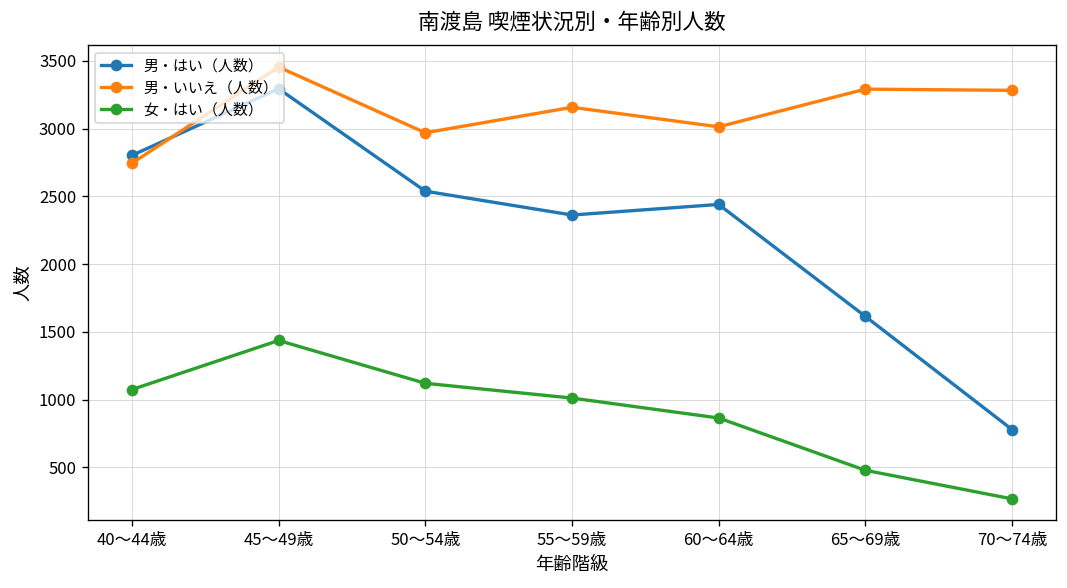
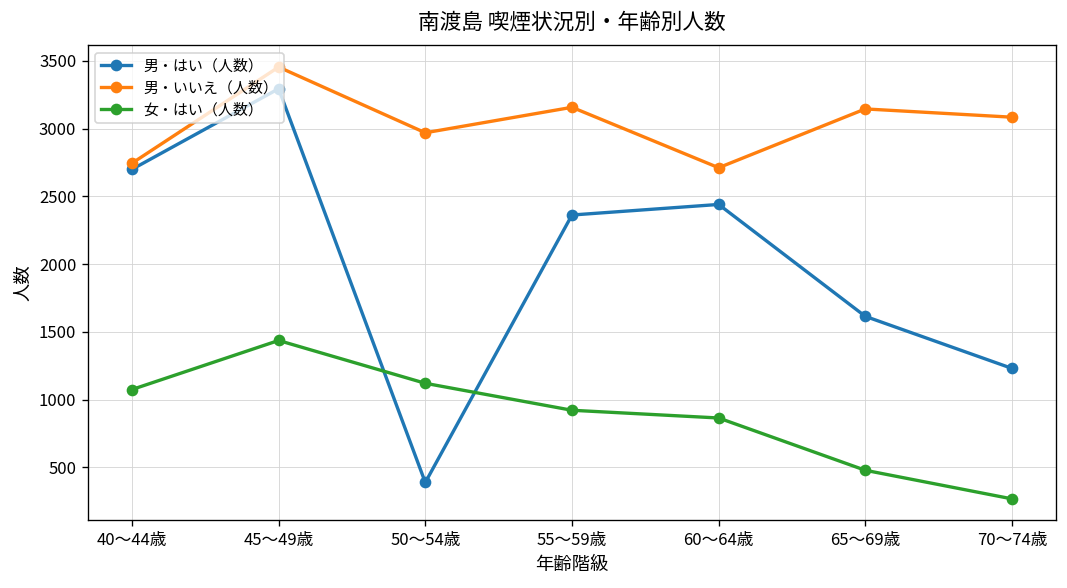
  {
    "男・はい（人数）": {
-     "40～44歳": 2800,
-     "50～54歳": 2540,
+     "40～44歳": 2700,
+     "50～54歳": 390,
      "55～59歳": 2360,
      "60～64歳": 2440,
      "65～69歳": 1610,
-     "70～74歳": 780
+     "70～74歳": 1230
    },
    "男・いいえ（人数）": {
      "40～44歳": 2740,
      "50～54歳": 2970,
      "55～59歳": 3160,
-     "60～64歳": 3010,
-     "65～69歳": 3290,
-     "70～74歳": 3280
+     "60～64歳": 2710,
+     "65～69歳": 3150,
+     "70～74歳": 3080
    },
    "女・はい（人数）": {
      "40～44歳": 1070,
      "45～49歳": 1440,
      "50～54歳": 1120,
-     "55～59歳": 1010,
+     "55～59歳": 920,
      "60～64歳": 860,
      "65～69歳": 480,
      "70～74歳": 270
    }
  }
